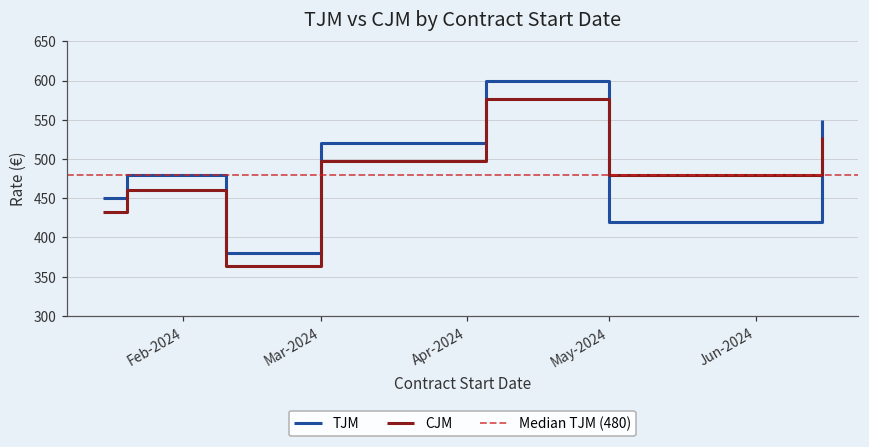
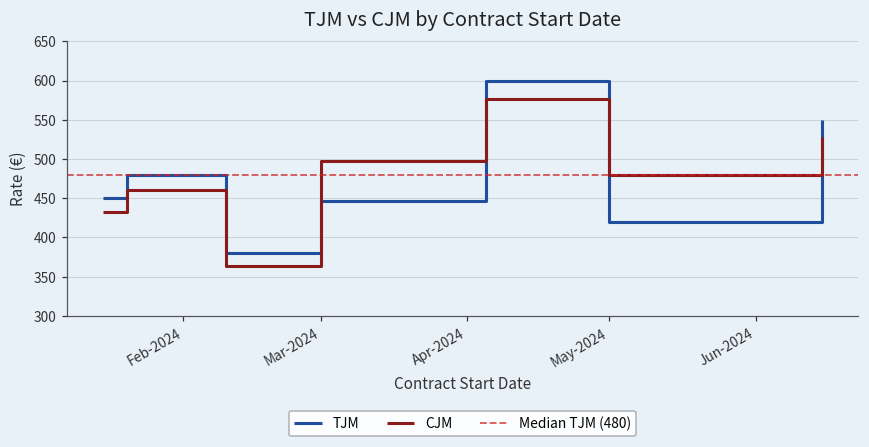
  {
    "TJM": {
-     "Mar-2024": 520,
+     "Mar-2024": 450,
      "May-2024": 420
    },
    "CJM": {
      "Mar-2024": 500,
      "May-2024": 480
    }
  }
